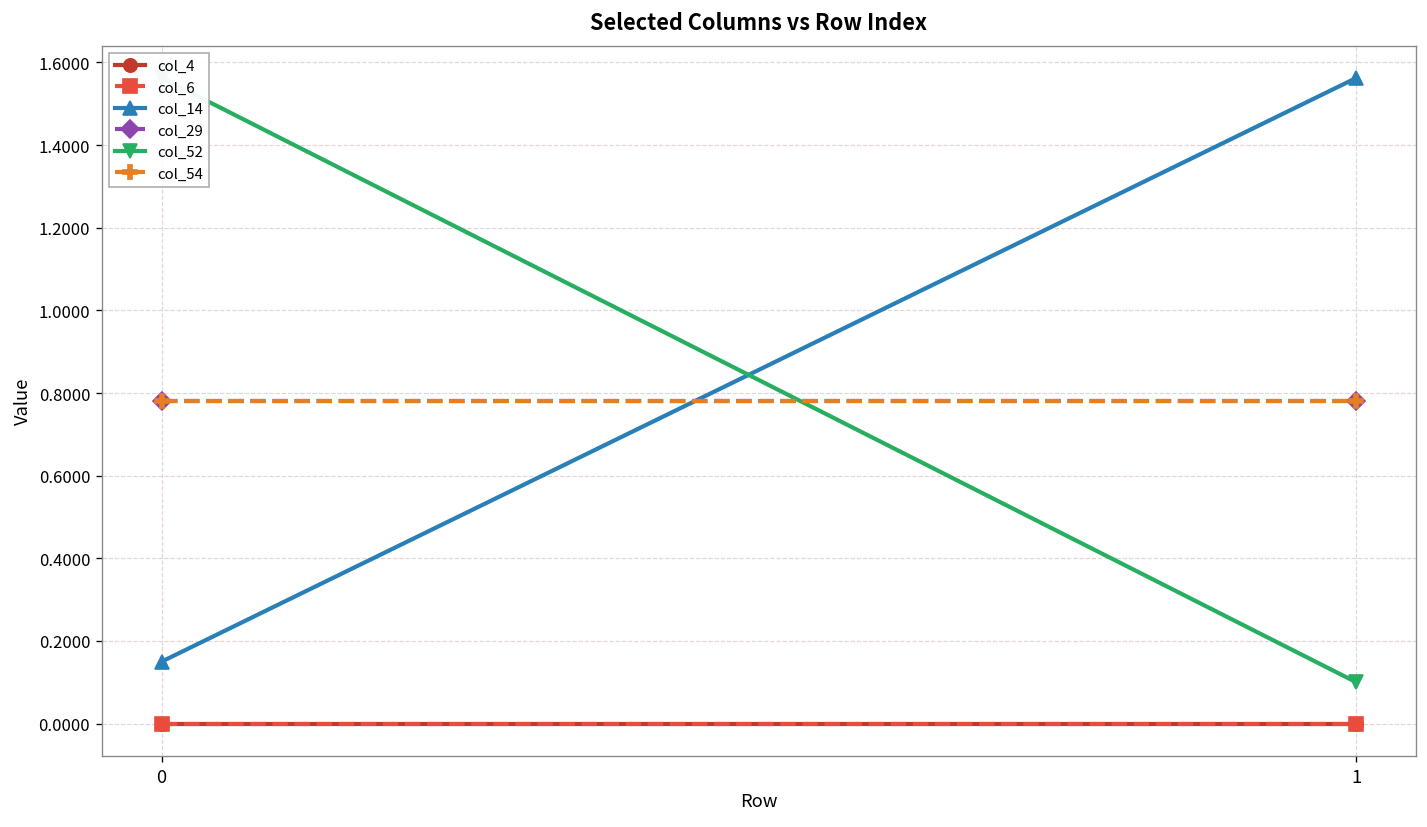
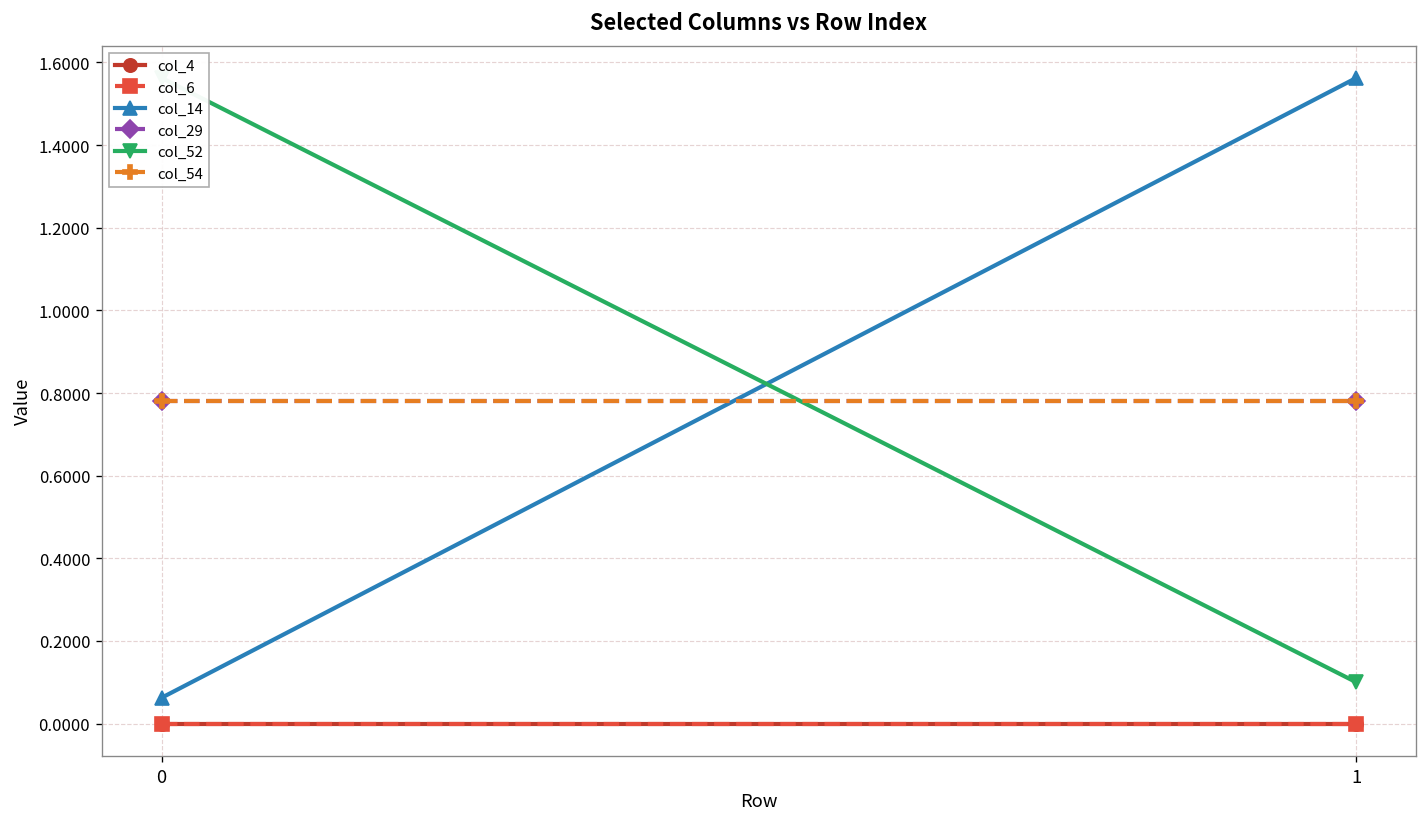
  {
    "col_14": {
-     "0": 0.15,
+     "0": 0.06,
      "1": 1.56
    },
    "col_52": {
      "1": 0.10
    }
  }
